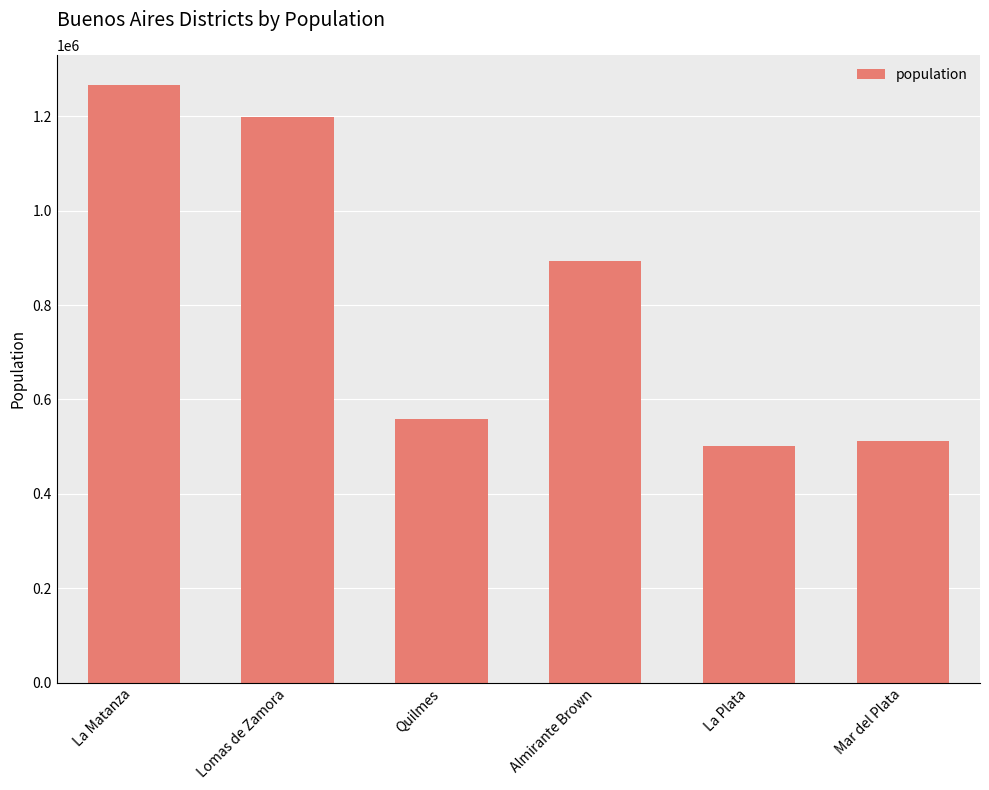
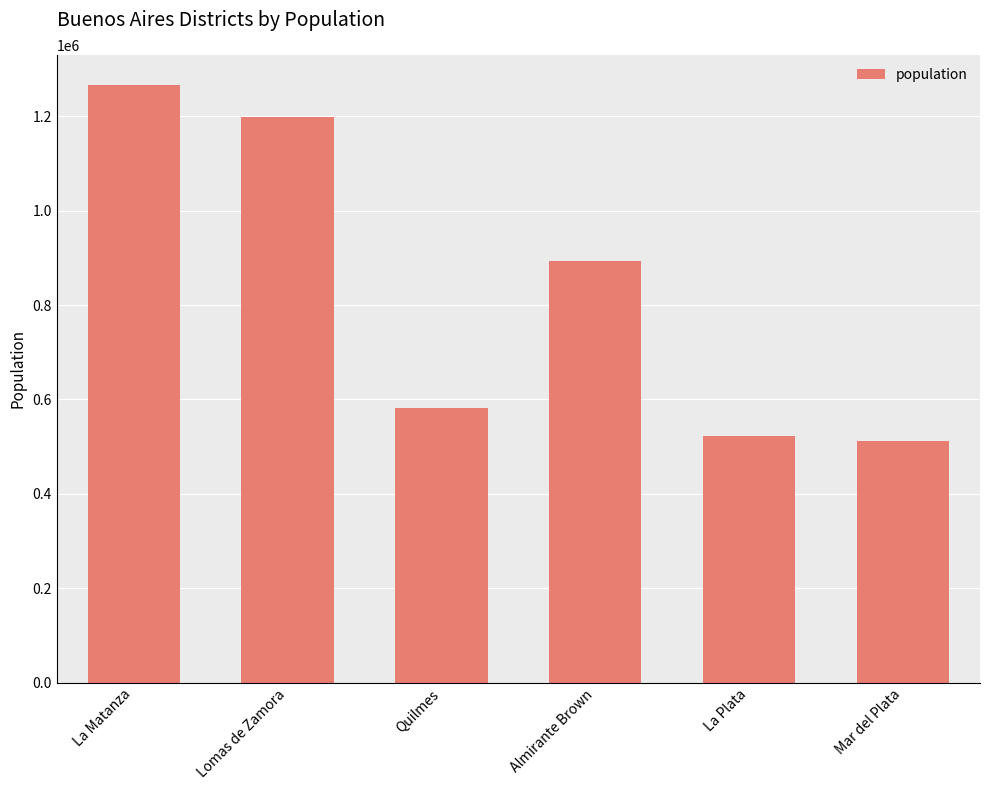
  {
    "La Matanza": 1270000,
    "Lomas de Zamora": 1200000,
-   "Quilmes": 560000,
+   "Quilmes": 580000,
    "Almirante Brown": 890000,
-   "La Plata": 500000,
+   "La Plata": 520000,
    "Mar del Plata": 510000
  }
